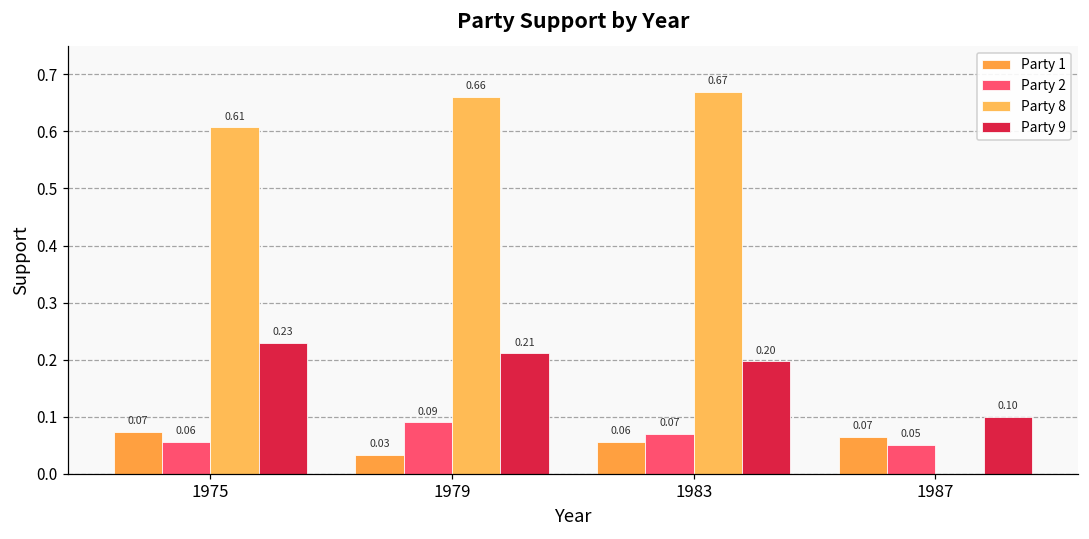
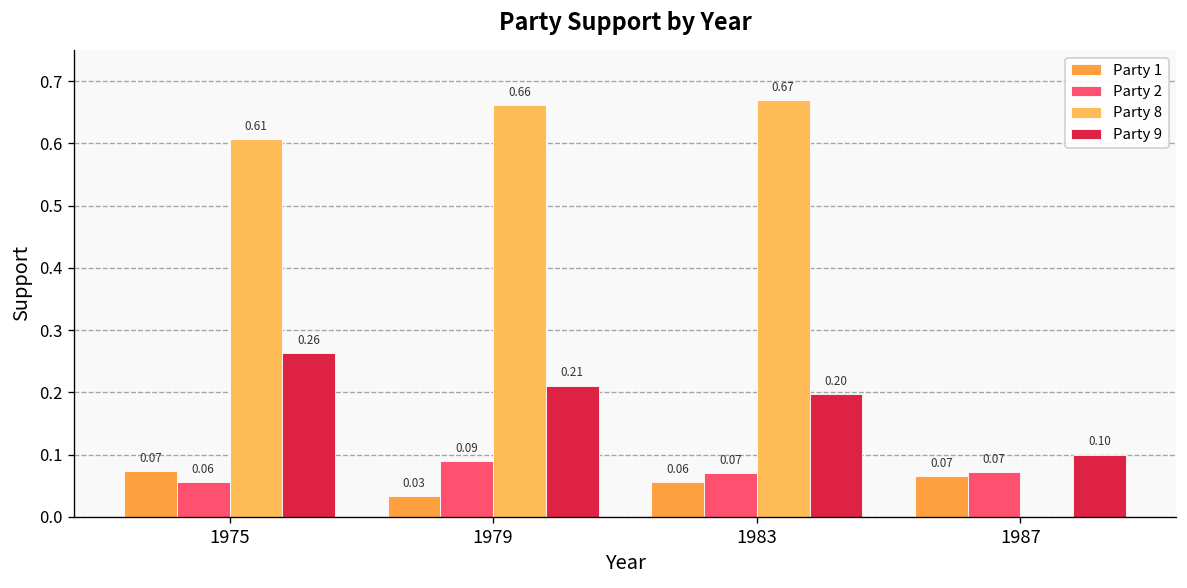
  {
    "Party 2": {
      "1975": 0.06,
      "1979": 0.09,
      "1983": 0.07,
-     "1987": 0.05
+     "1987": 0.07
    },
    "Party 9": {
-     "1975": 0.23,
+     "1975": 0.26,
      "1979": 0.21,
      "1983": 0.20,
      "1987": 0.10
    }
  }
